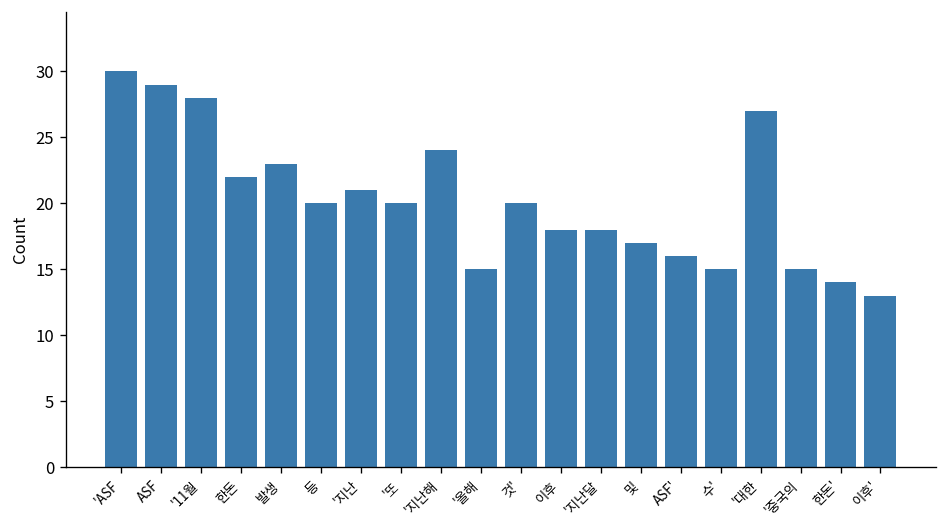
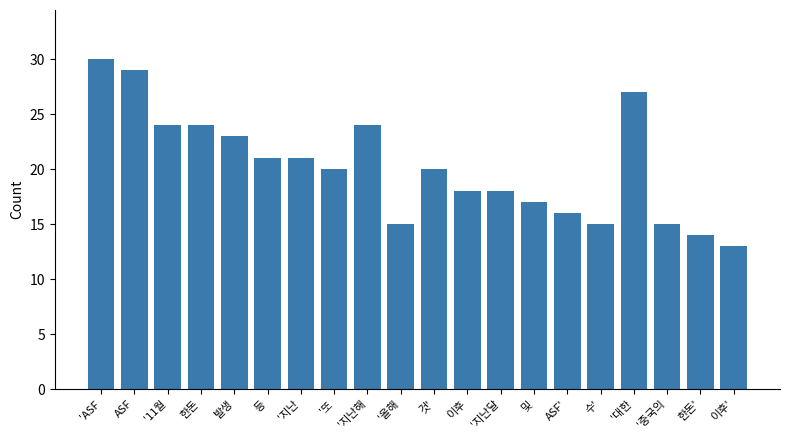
  {
    "'ASF": 30,
    "ASF": 29,
-   "'11월": 28,
-   "한돈": 22,
+   "'11월": 24,
+   "한돈": 24,
    "발생": 23,
-   "등": 20,
+   "등": 21,
    "'지난": 21,
    "'또": 20,
    "'지난해": 24,
    "'올해": 15,
    "것'": 20,
    "이후": 18,
    "'지난달": 18,
    "및": 17,
    "ASF'": 16,
    "수'": 15,
    "'대한": 27,
    "'중국의": 15,
    "한돈'": 14,
    "이후'": 13
  }
